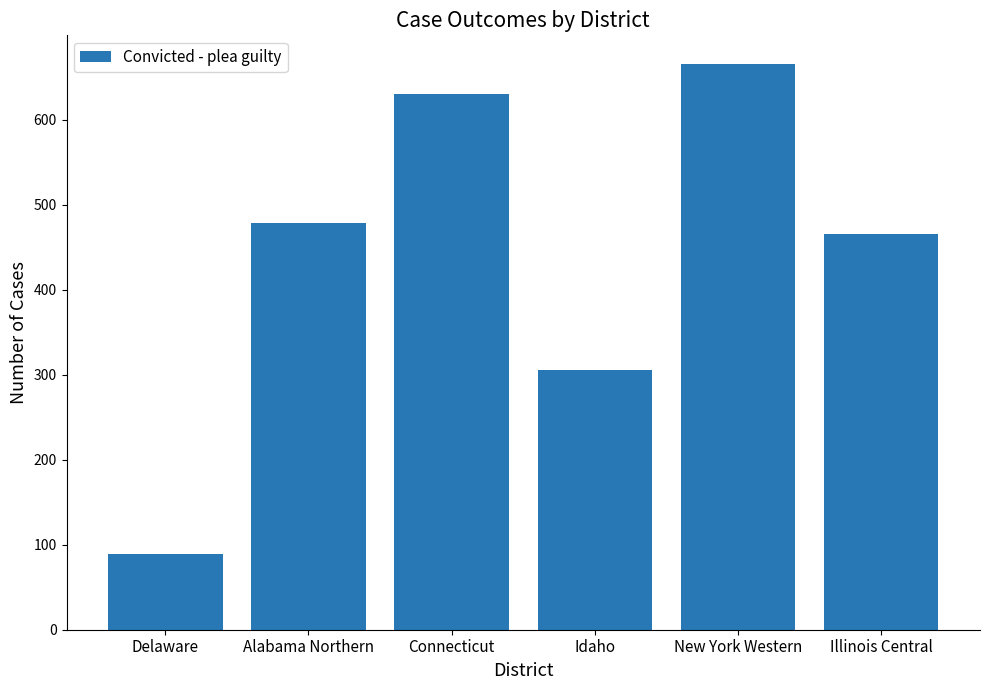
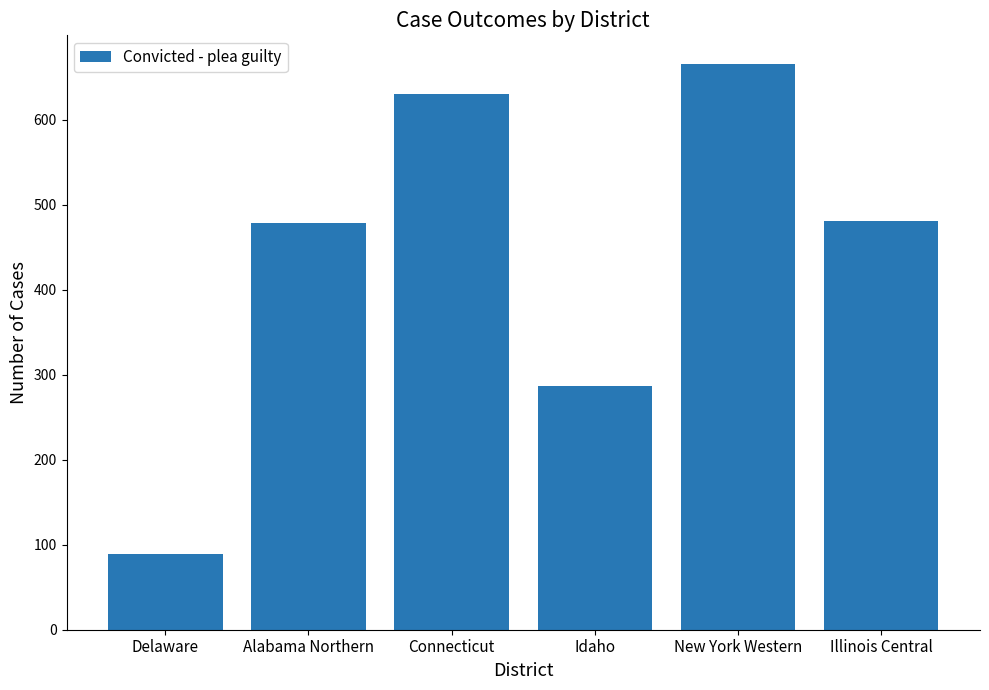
  {
    "Delaware": 90,
    "Alabama Northern": 480,
    "Connecticut": 630,
-   "Idaho": 310,
+   "Idaho": 290,
    "New York Western": 670,
-   "Illinois Central": 470
+   "Illinois Central": 480
  }
